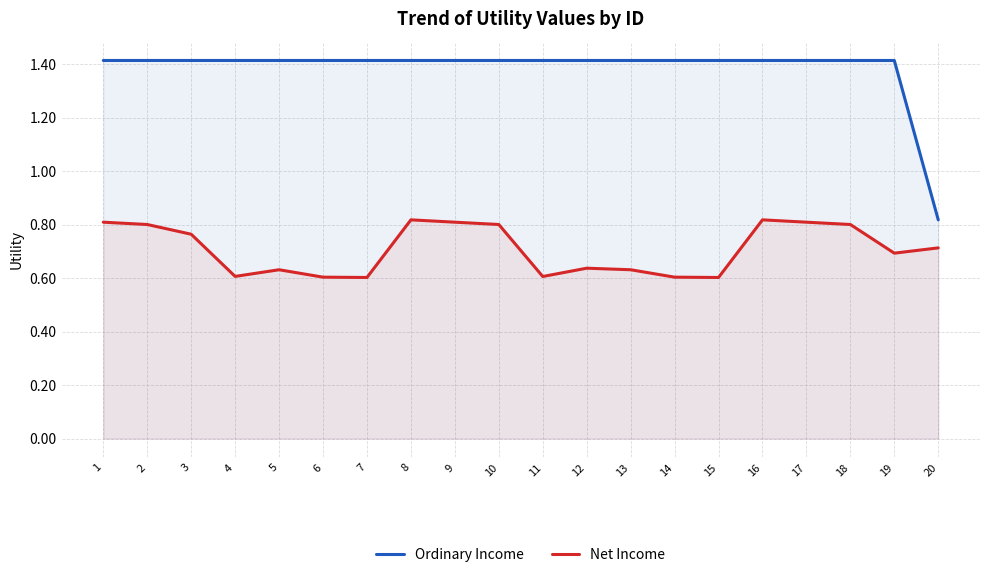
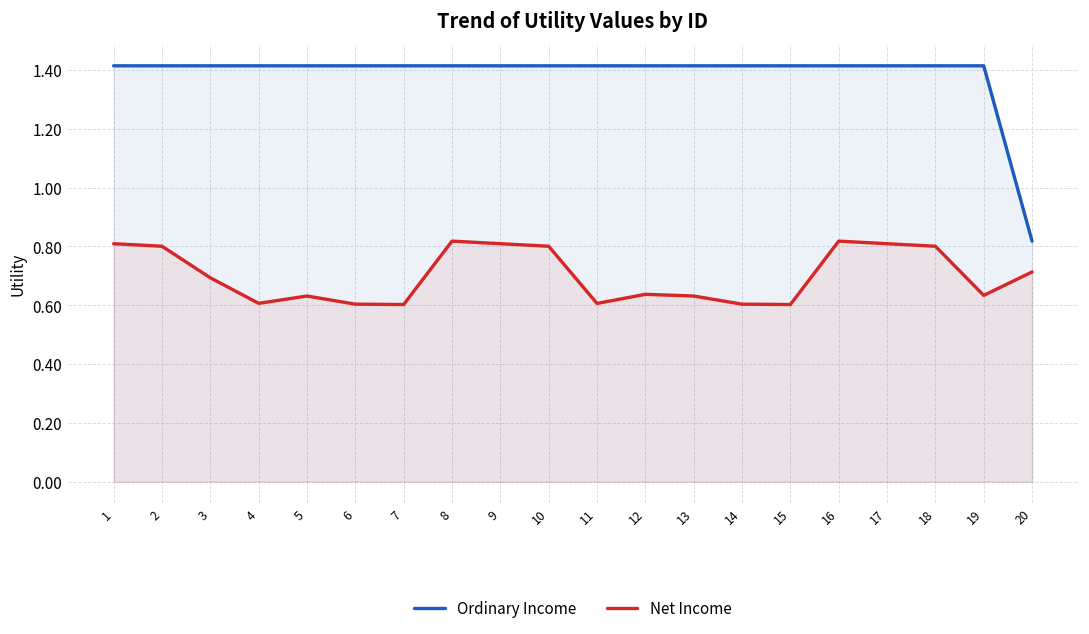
  {
    "Ordinary Income": {
      "1": 1.41,
      "2": 1.41,
      "3": 1.41,
      "4": 1.41,
      "5": 1.41,
      "6": 1.41,
      "7": 1.41,
      "8": 1.41,
      "9": 1.41,
      "10": 1.41,
      "11": 1.41,
      "12": 1.41,
      "13": 1.41,
      "14": 1.41,
      "15": 1.41,
      "16": 1.41,
      "17": 1.41,
      "18": 1.41,
      "19": 1.41,
      "20": 0.82
    },
    "Net Income": {
      "1": 0.81,
      "2": 0.80,
-     "3": 0.76,
+     "3": 0.69,
      "4": 0.61,
      "5": 0.63,
      "6": 0.60,
      "7": 0.60,
      "8": 0.82,
      "9": 0.81,
      "10": 0.80,
      "11": 0.61,
      "12": 0.64,
      "13": 0.63,
      "14": 0.60,
      "15": 0.60,
      "16": 0.82,
      "17": 0.81,
      "18": 0.80,
-     "19": 0.69,
+     "19": 0.63,
      "20": 0.71
    }
  }
